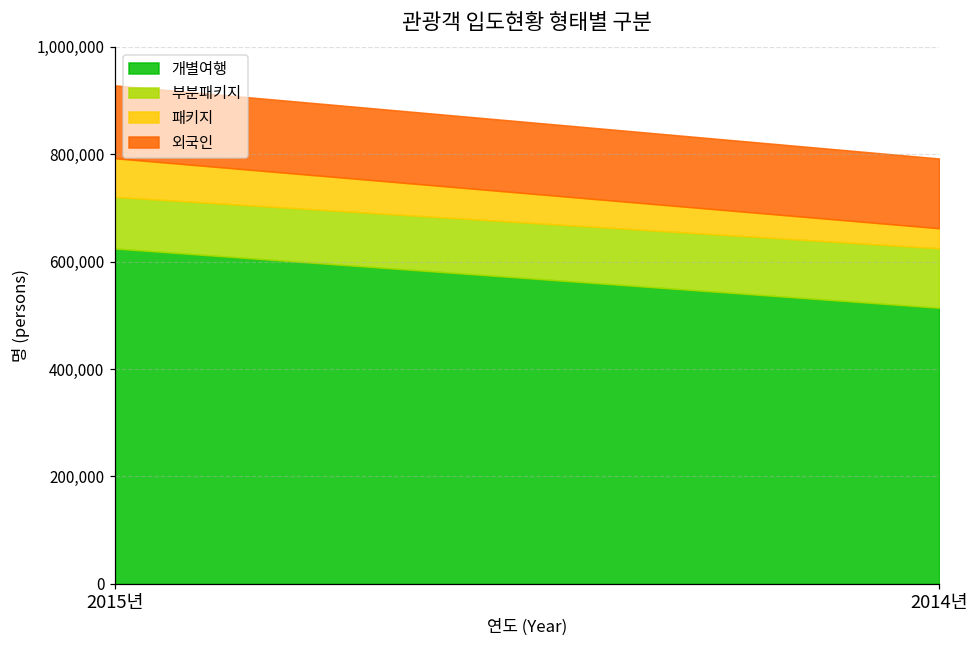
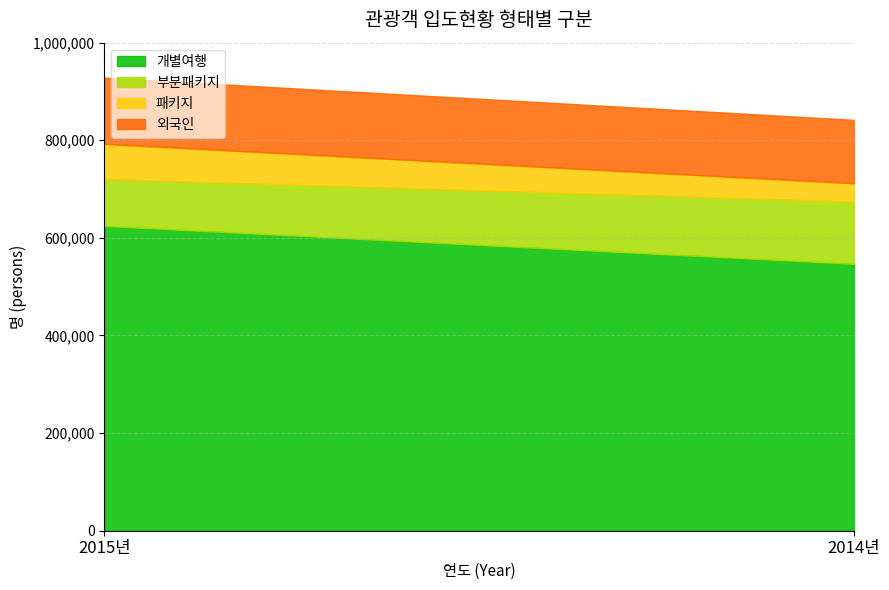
  {
    "개별여행": {
      "2015년": "620,000",
-     "2014년": "510,000"
+     "2014년": "550,000"
    },
    "부분패키지": {
      "2015년": "100,000",
-     "2014년": "110,000"
+     "2014년": "130,000"
    },
    "패키지": {
      "2015년": "70,000",
      "2014년": "40,000"
    },
    "외국인": {
      "2015년": "140,000",
      "2014년": "130,000"
    }
  }
